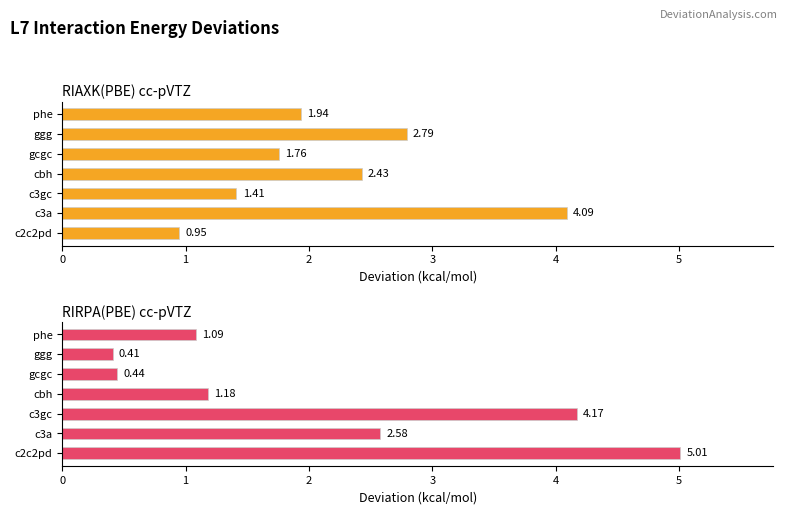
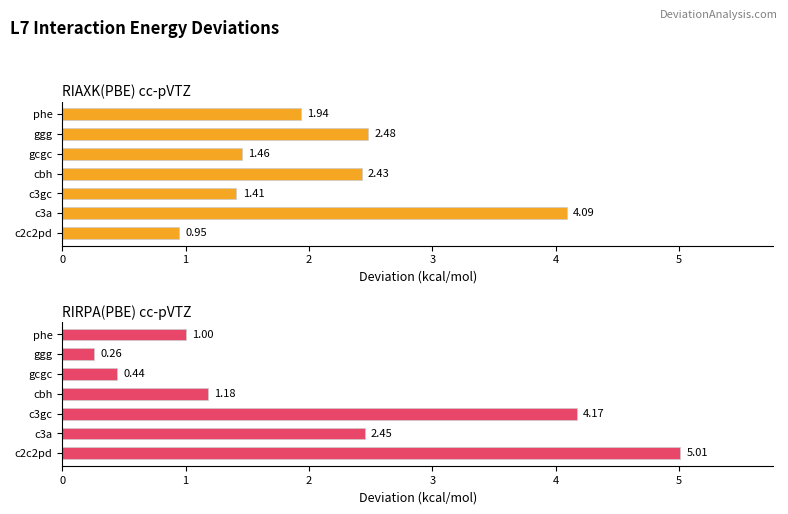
  {
    "RIAXK(PBE) cc-pVTZ": {
      "phe": 1.94,
-     "ggg": 2.79,
-     "gcgc": 1.76,
+     "ggg": 2.48,
+     "gcgc": 1.46,
      "cbh": 2.43,
      "c3gc": 1.41,
      "c3a": 4.09,
      "c2c2pd": 0.95
    },
    "RIRPA(PBE) cc-pVTZ": {
-     "phe": 1.09,
-     "ggg": 0.41,
+     "phe": 1.00,
+     "ggg": 0.26,
      "gcgc": 0.44,
      "cbh": 1.18,
      "c3gc": 4.17,
-     "c3a": 2.58,
+     "c3a": 2.45,
      "c2c2pd": 5.01
    }
  }
